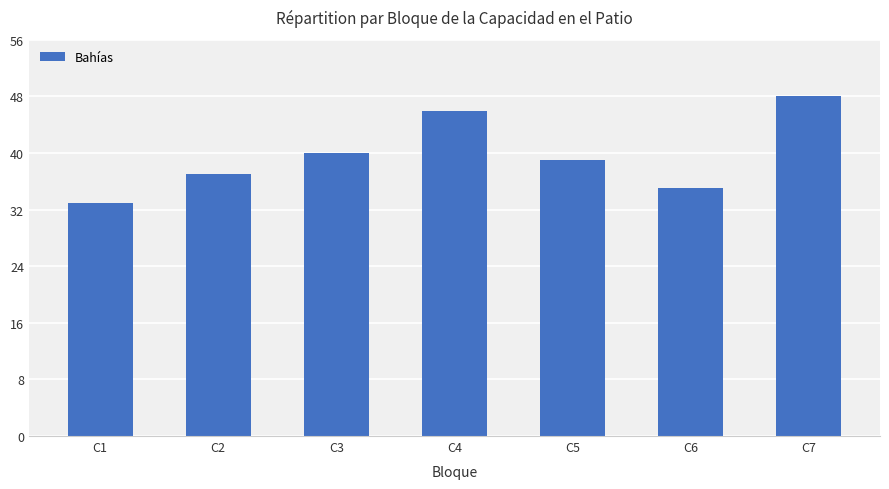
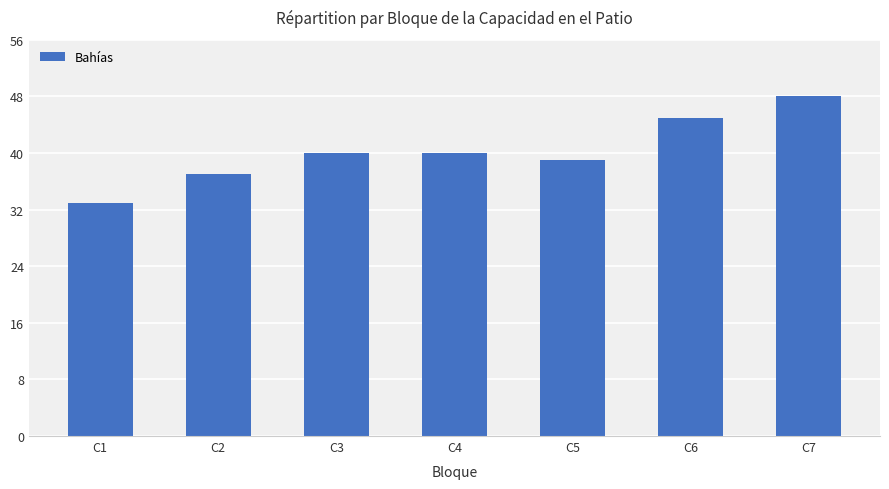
  {
    "C1": 33,
    "C2": 37,
    "C3": 40,
-   "C4": 46,
+   "C4": 40,
    "C5": 39,
-   "C6": 35,
+   "C6": 45,
    "C7": 48
  }
